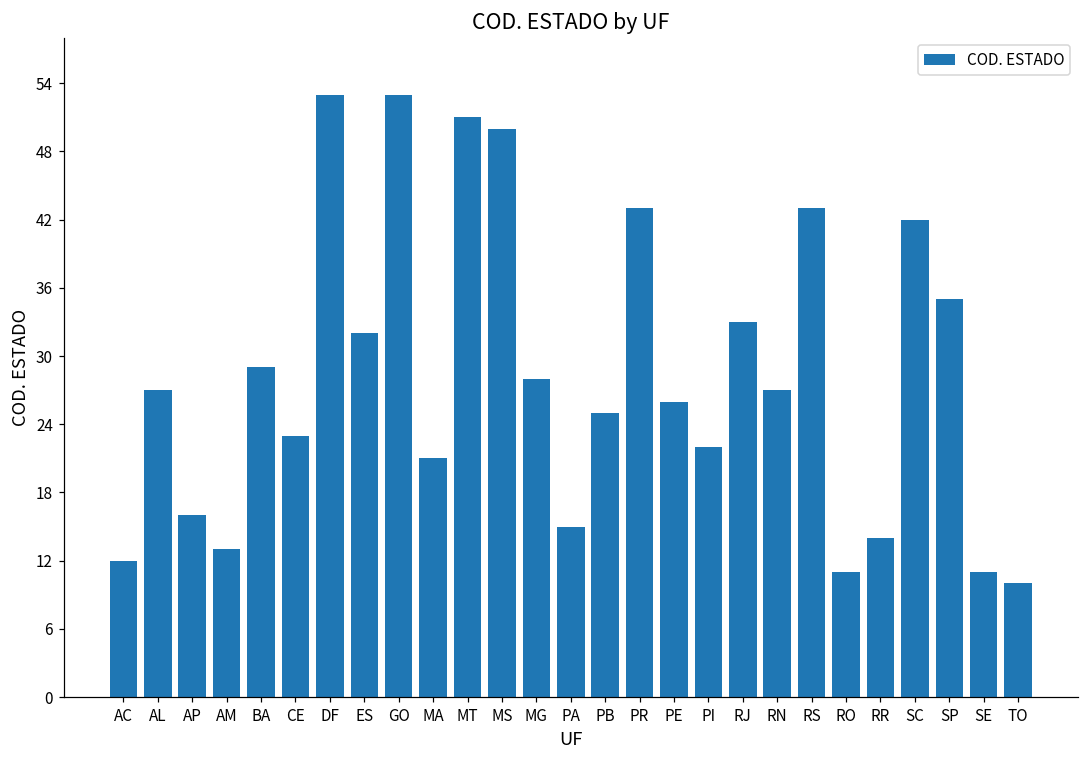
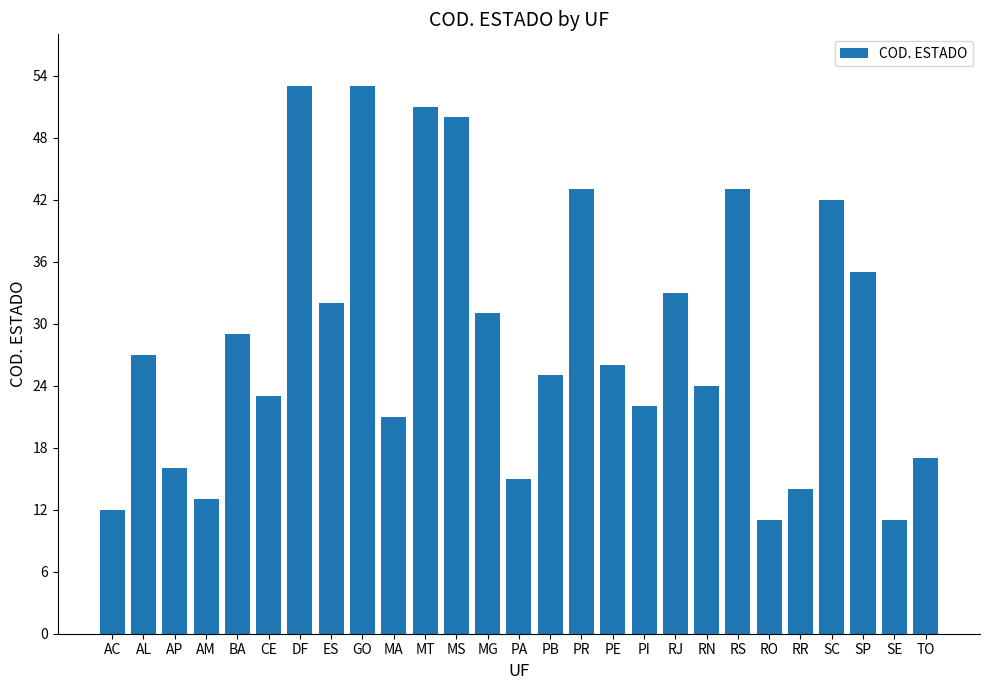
  {
    "AC": 12,
    "AL": 27,
    "AP": 16,
    "AM": 13,
    "BA": 29,
    "CE": 23,
    "DF": 53,
    "ES": 32,
    "GO": 53,
    "MA": 21,
    "MT": 51,
    "MS": 50,
-   "MG": 28,
+   "MG": 31,
    "PA": 15,
    "PB": 25,
    "PR": 43,
    "PE": 26,
    "PI": 22,
    "RJ": 33,
-   "RN": 27,
+   "RN": 24,
    "RS": 43,
    "RO": 11,
    "RR": 14,
    "SC": 42,
    "SP": 35,
    "SE": 11,
-   "TO": 10
+   "TO": 17
  }
